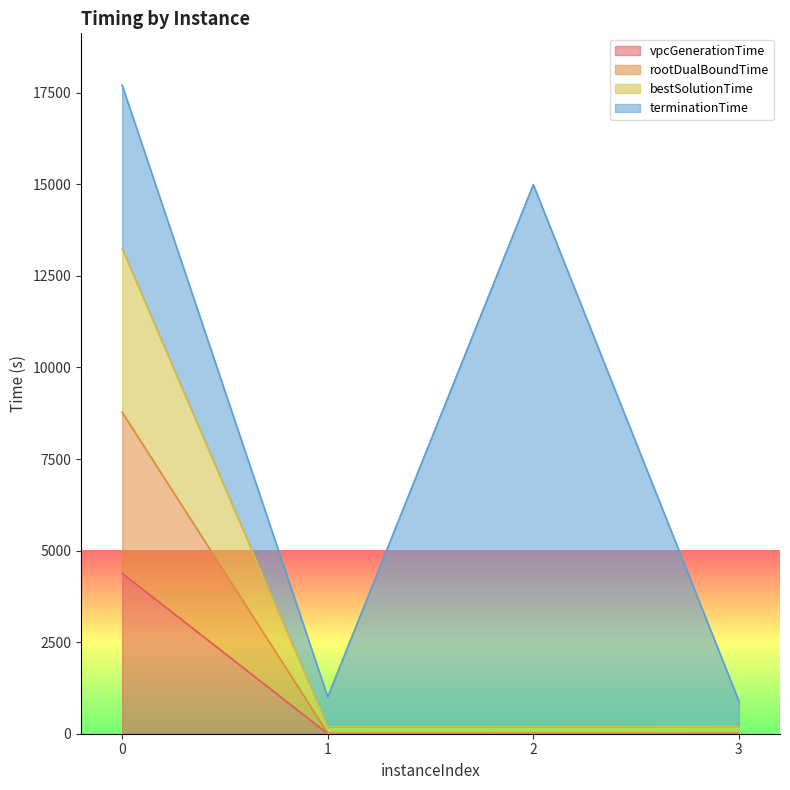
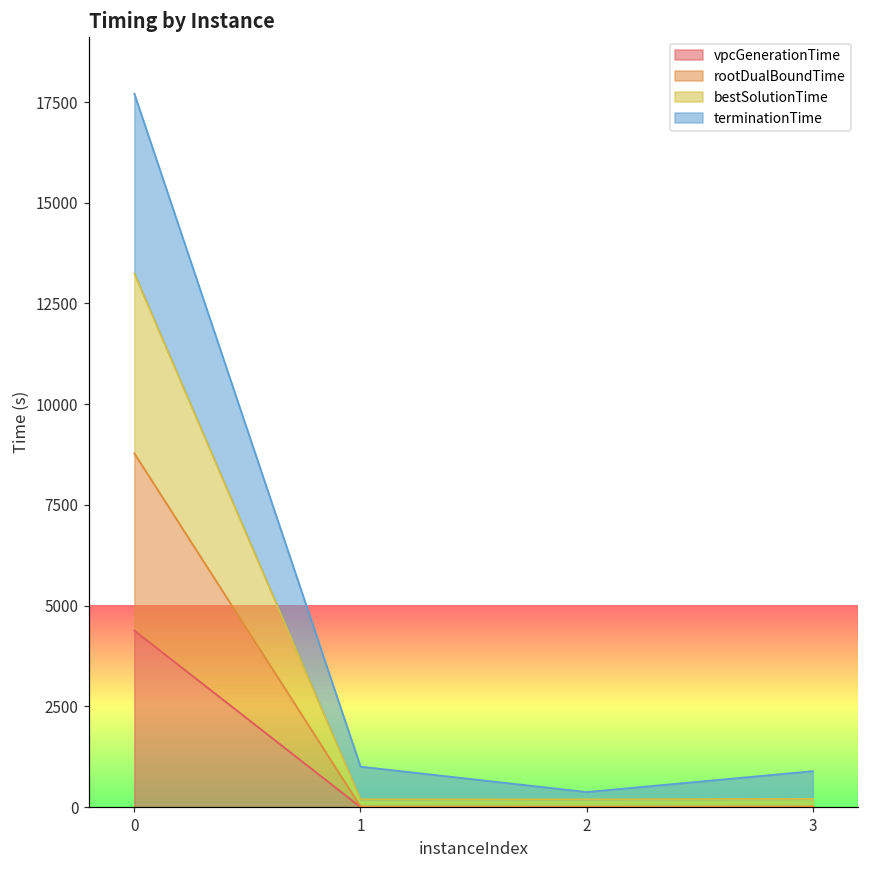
  {
    "terminationTime": {
      "0": 4500,
      "1": 800,
-     "2": 14800,
+     "2": 200,
      "3": 700
    }
  }
